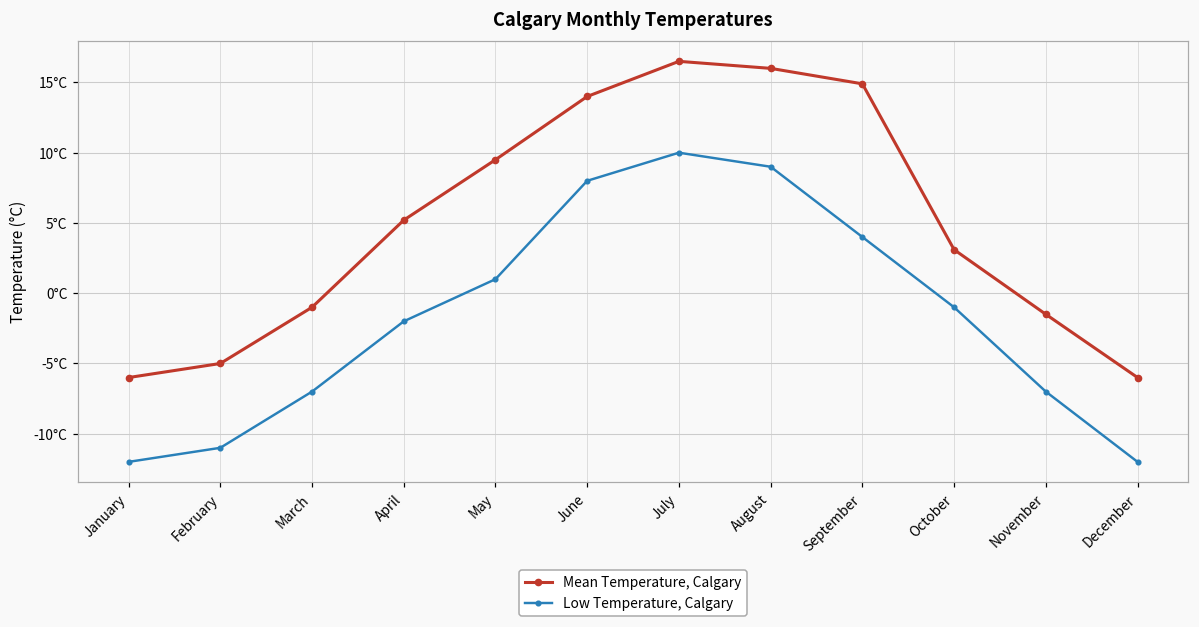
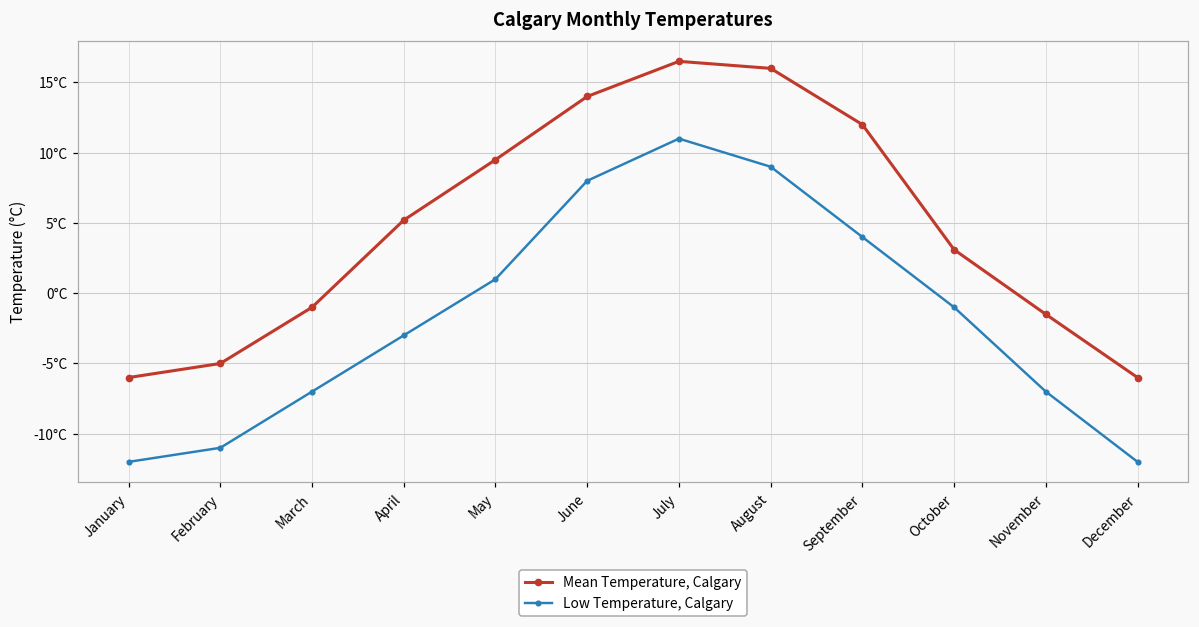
  {
    "Mean Temperature, Calgary": {
      "January": "-6.0°C",
      "February": "-5.0°C",
      "March": "-1.0°C",
      "April": "5.2°C",
      "May": "9.5°C",
      "June": "14.0°C",
      "July": "16.5°C",
      "August": "16.0°C",
-     "September": "14.9°C",
+     "September": "12.0°C",
      "October": "3.1°C",
      "November": "-1.5°C",
      "December": "-6.0°C"
    },
    "Low Temperature, Calgary": {
      "January": "-12°C",
      "February": "-11°C",
      "March": "-7°C",
-     "April": "-2°C",
+     "April": "-3°C",
      "May": "1°C",
      "June": "8°C",
-     "July": "10°C",
+     "July": "11°C",
      "August": "9°C",
      "September": "4°C",
      "October": "-1°C",
      "November": "-7°C",
      "December": "-12°C"
    }
  }
